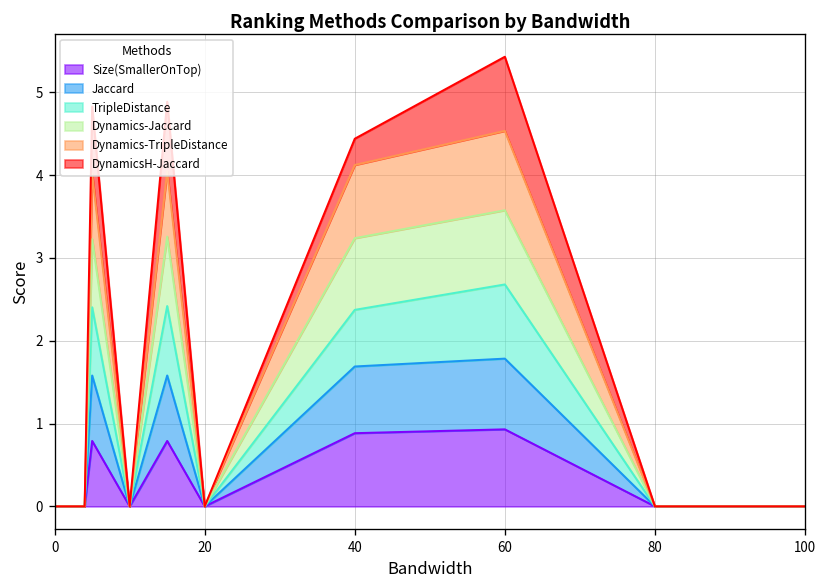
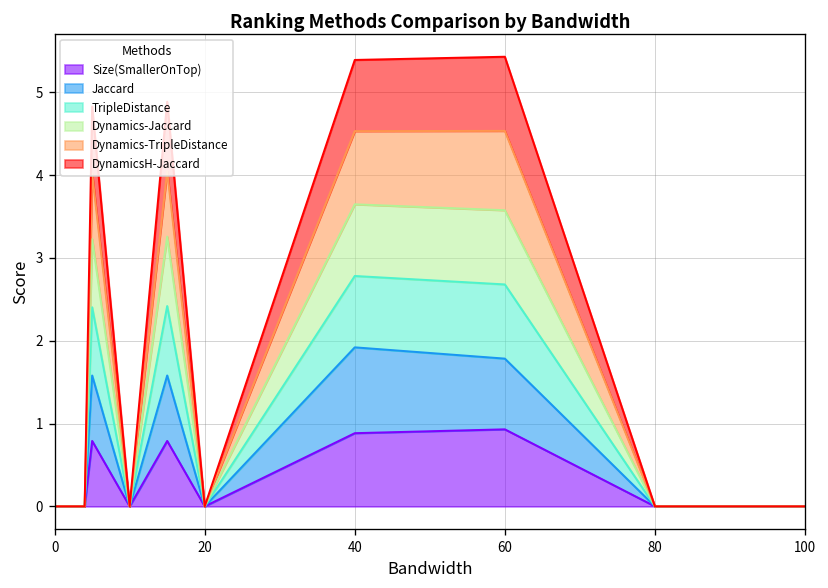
  {
    "Size(SmallerOnTop)": {
      "40": 0.9,
      "60": 0.9
    },
    "Jaccard": {
-     "40": 0.8,
+     "40": 1.0,
      "60": 0.9
    },
    "TripleDistance": {
-     "40": 0.7,
+     "40": 0.9,
      "60": 0.9
    },
    "Dynamics-Jaccard": {
      "40": 0.9,
      "60": 0.9
    },
    "Dynamics-TripleDistance": {
      "40": 0.9,
      "60": 1.0
    },
    "DynamicsH-Jaccard": {
-     "40": 0.3,
+     "40": 0.9,
      "60": 0.9
    }
  }
